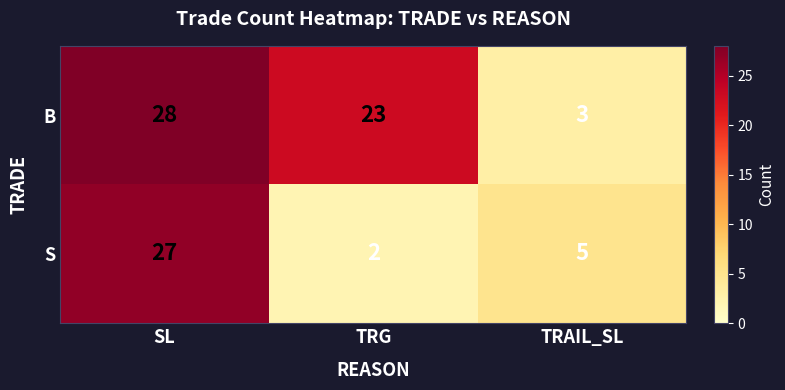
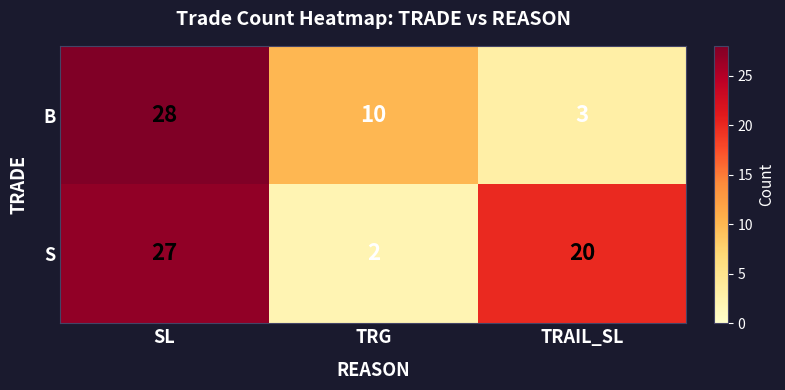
  {
    "B": {
      "SL": 28,
-     "TRG": 23,
+     "TRG": 10,
      "TRAIL_SL": 3
    },
    "S": {
      "SL": 27,
      "TRG": 2,
-     "TRAIL_SL": 5
+     "TRAIL_SL": 20
    }
  }
